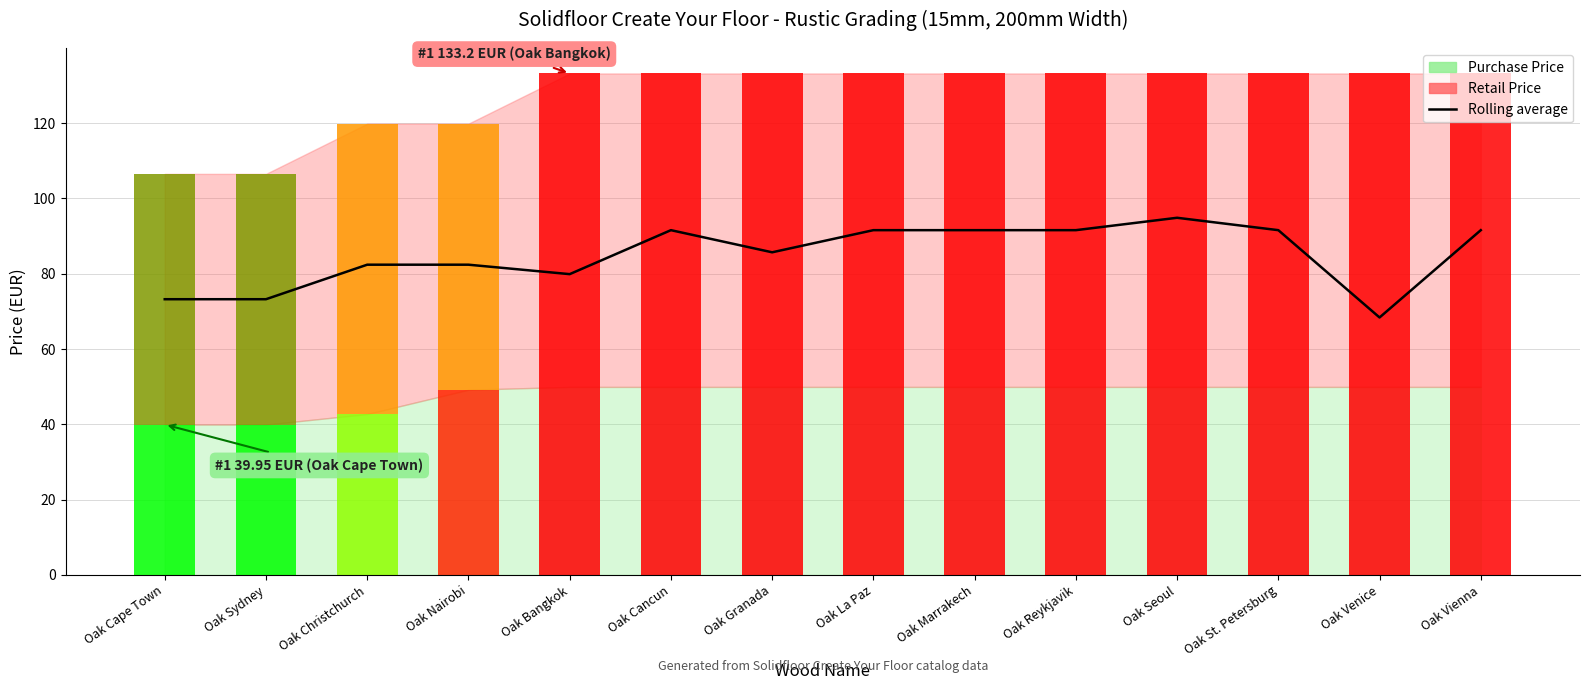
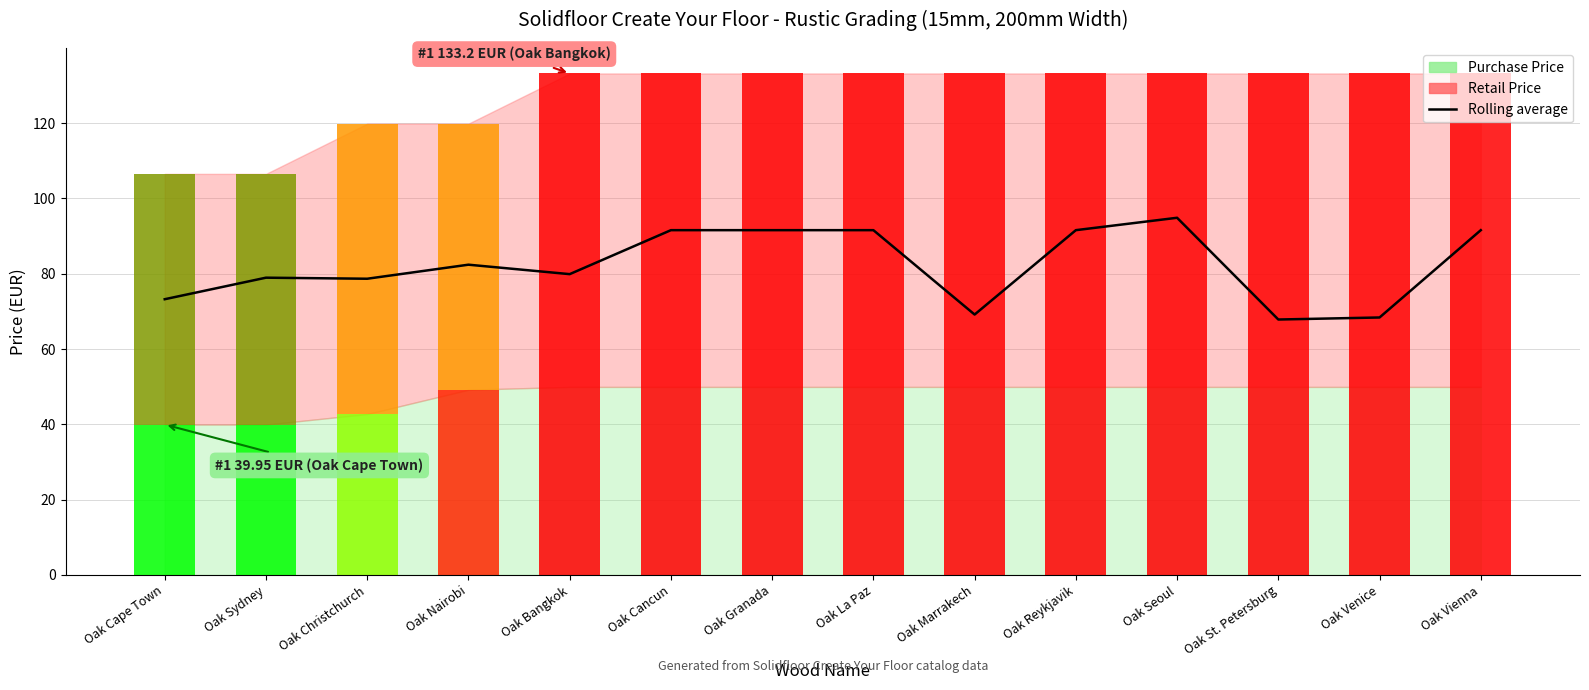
  {
    "Rolling average": {
      "Oak Cape Town": 73,
-     "Oak Sydney": 73,
-     "Oak Christchurch": 82,
+     "Oak Sydney": 79,
+     "Oak Christchurch": 79,
      "Oak Nairobi": 82,
      "Oak Bangkok": 80,
      "Oak Cancun": 92,
-     "Oak Granada": 86,
+     "Oak Granada": 92,
      "Oak La Paz": 92,
-     "Oak Marrakech": 92,
+     "Oak Marrakech": 69,
      "Oak Reykjavik": 92,
      "Oak Seoul": 95,
-     "Oak St. Petersburg": 92,
+     "Oak St. Petersburg": 68,
      "Oak Venice": 68,
      "Oak Vienna": 92
    },
    "Purchase Price": {
      "Oak Cape Town": 40,
      "Oak Christchurch": 43,
      "Oak Nairobi": 49,
      "Oak Bangkok": 50,
      "Oak Cancun": 50,
      "Oak Granada": 50,
      "Oak La Paz": 50,
      "Oak Marrakech": 50,
      "Oak Reykjavik": 50,
      "Oak Seoul": 50,
      "Oak St. Petersburg": 50,
      "Oak Venice": 50,
      "Oak Vienna": 50
    }
  }
